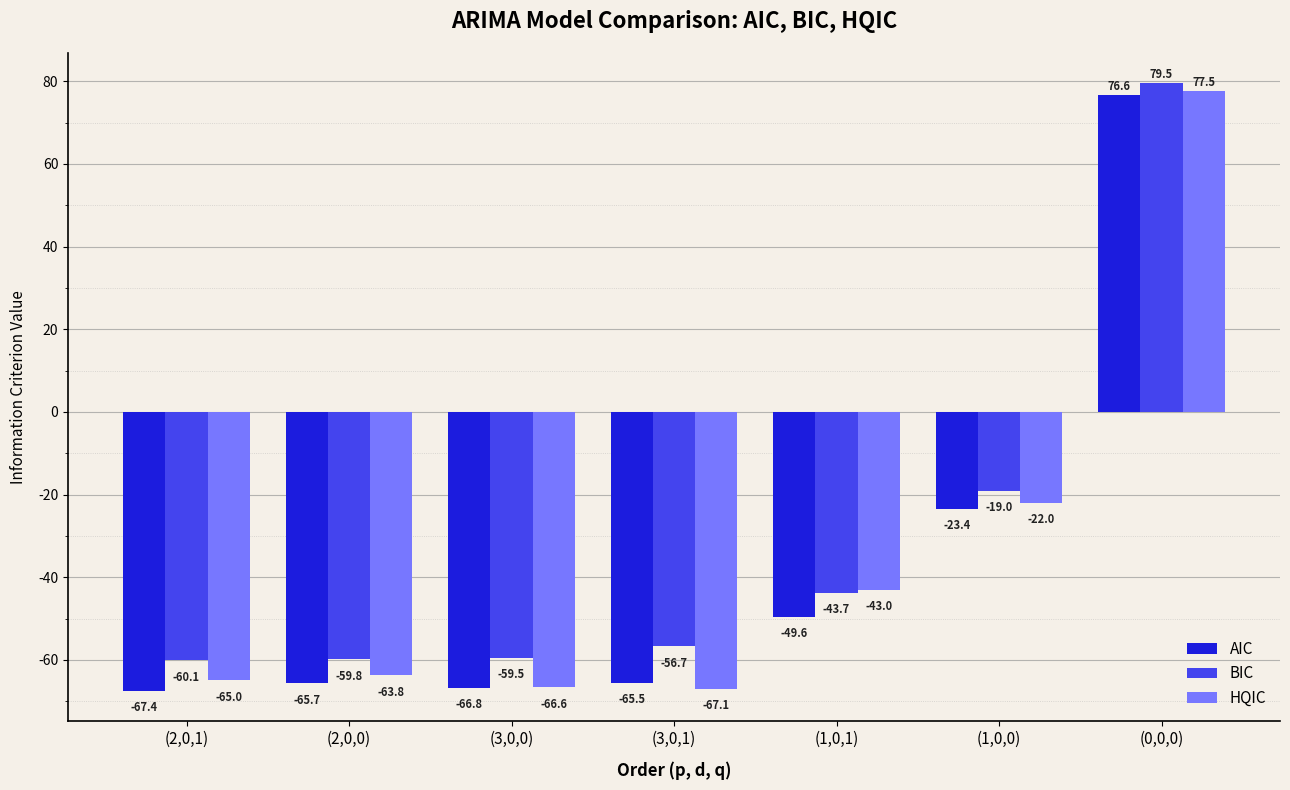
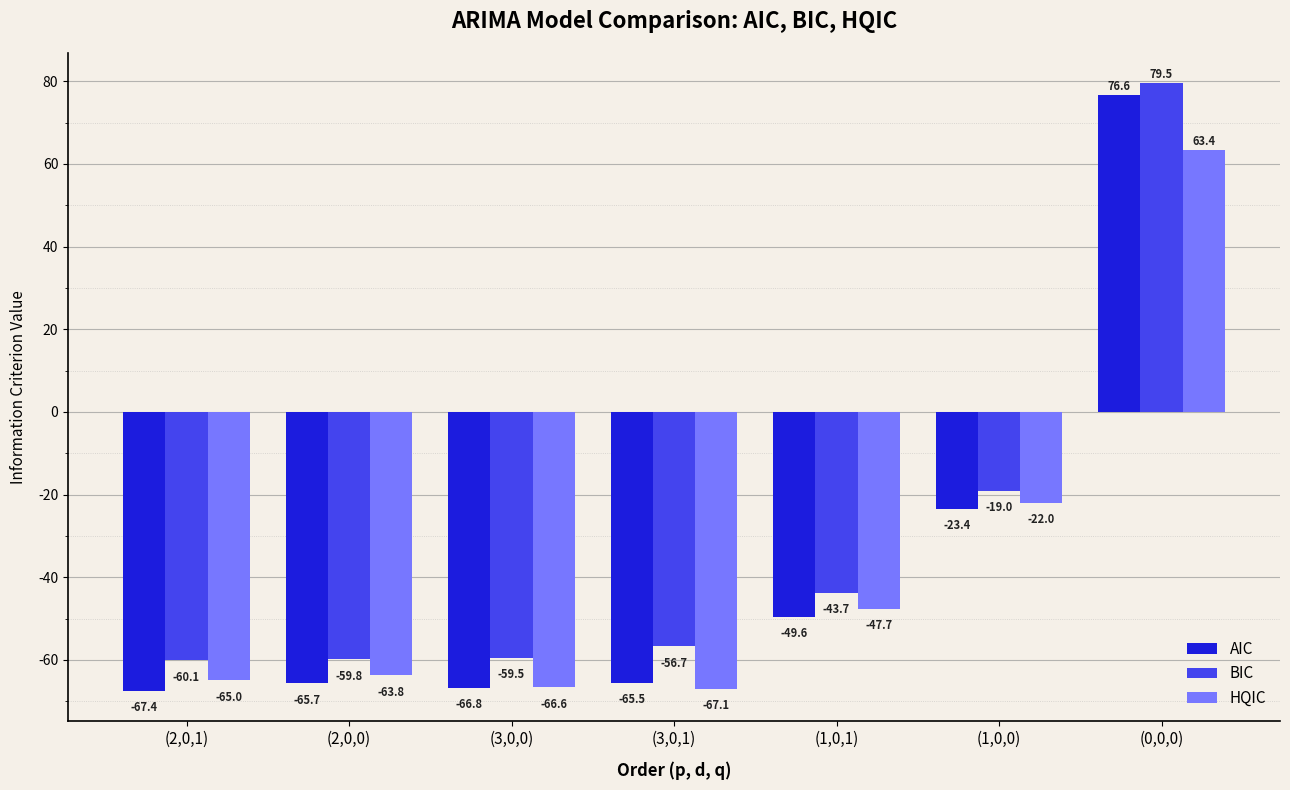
  {
    "HQIC": {
      "(2,0,1)": -65.0,
      "(2,0,0)": -63.8,
      "(3,0,0)": -66.6,
      "(3,0,1)": -67.1,
-     "(1,0,1)": -43.0,
+     "(1,0,1)": -47.7,
      "(1,0,0)": -22.0,
-     "(0,0,0)": 77.5
+     "(0,0,0)": 63.4
    }
  }
